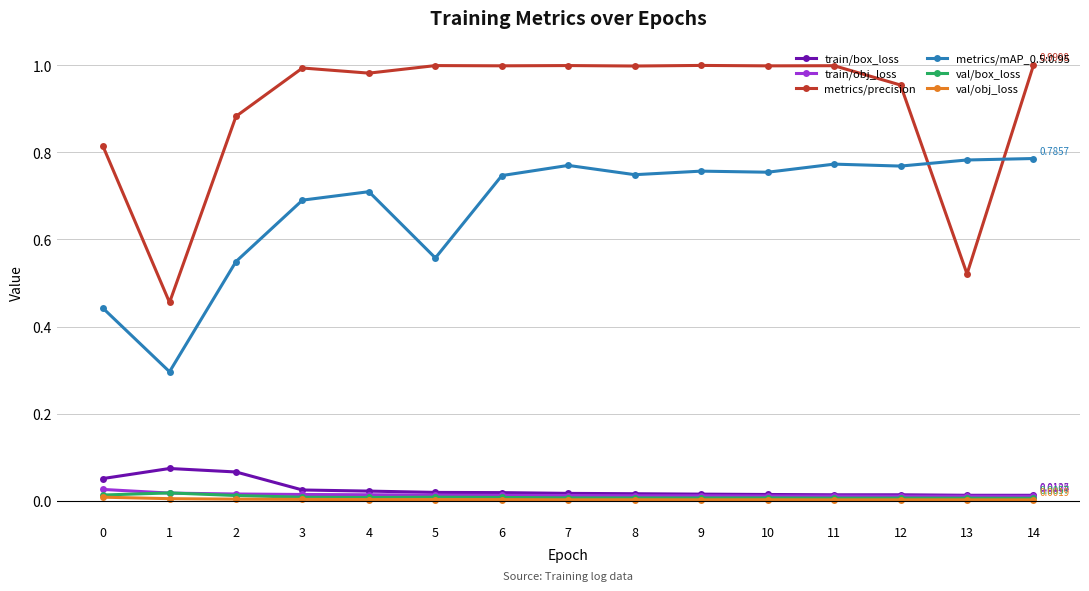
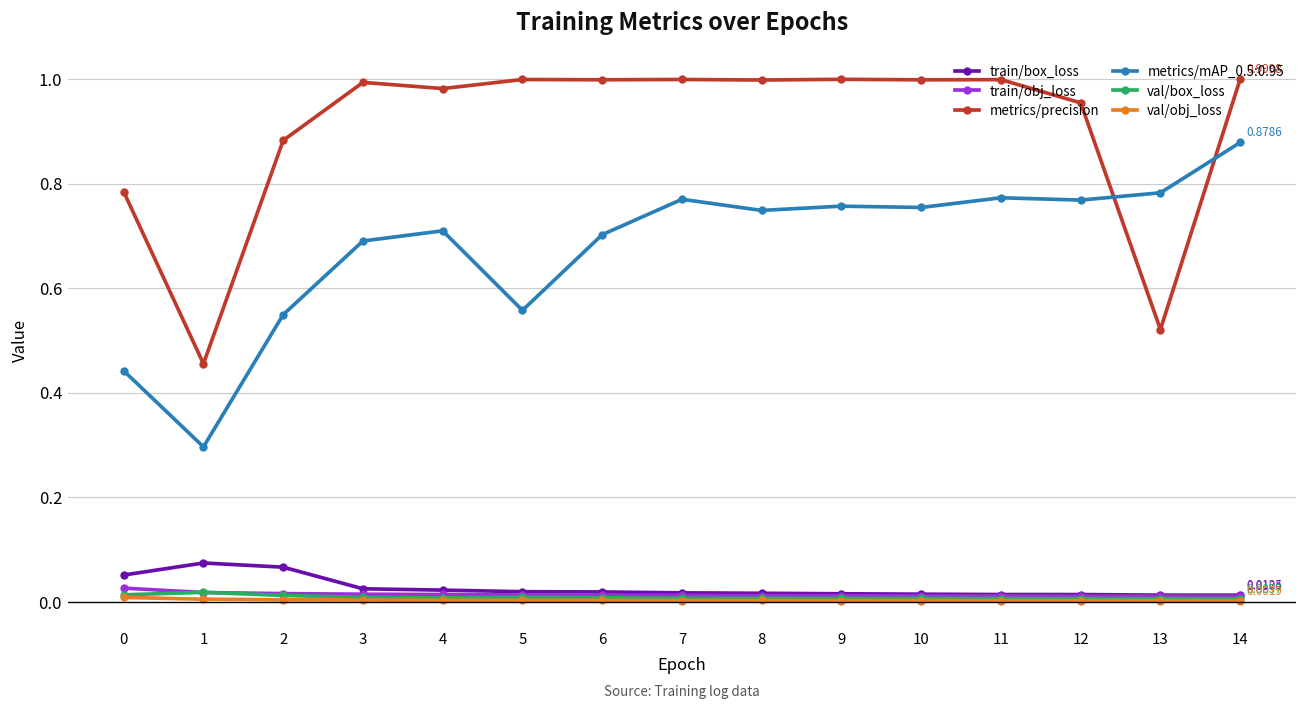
  {
    "train/box_loss": {
      "0": 0.05,
      "1": 0.07,
      "2": 0.07,
      "3": 0.02,
      "4": 0.02,
      "5": 0.02,
      "6": 0.02
    },
    "train/obj_loss": {
      "0": 0.03,
      "3": 0.01,
      "4": 0.01
    },
    "metrics/precision": {
-     "0": 0.81,
+     "0": 0.78,
      "1": 0.46,
      "2": 0.88,
      "3": 0.99,
      "4": 0.98,
      "5": 1.00,
      "6": 1.00,
      "7": 1.00,
      "8": 1.00,
      "9": 1.00,
      "10": 1.00,
      "11": 1.00,
      "12": 0.95,
      "13": 0.52
    },
    "metrics/mAP_0.5:0.95": {
-     "6": 0.75,
-     "14": 0.7857
+     "6": 0.70,
+     "14": 0.8786
    },
    "val/obj_loss": {
      "1": 0.00,
      "2": 0.00
    }
  }
